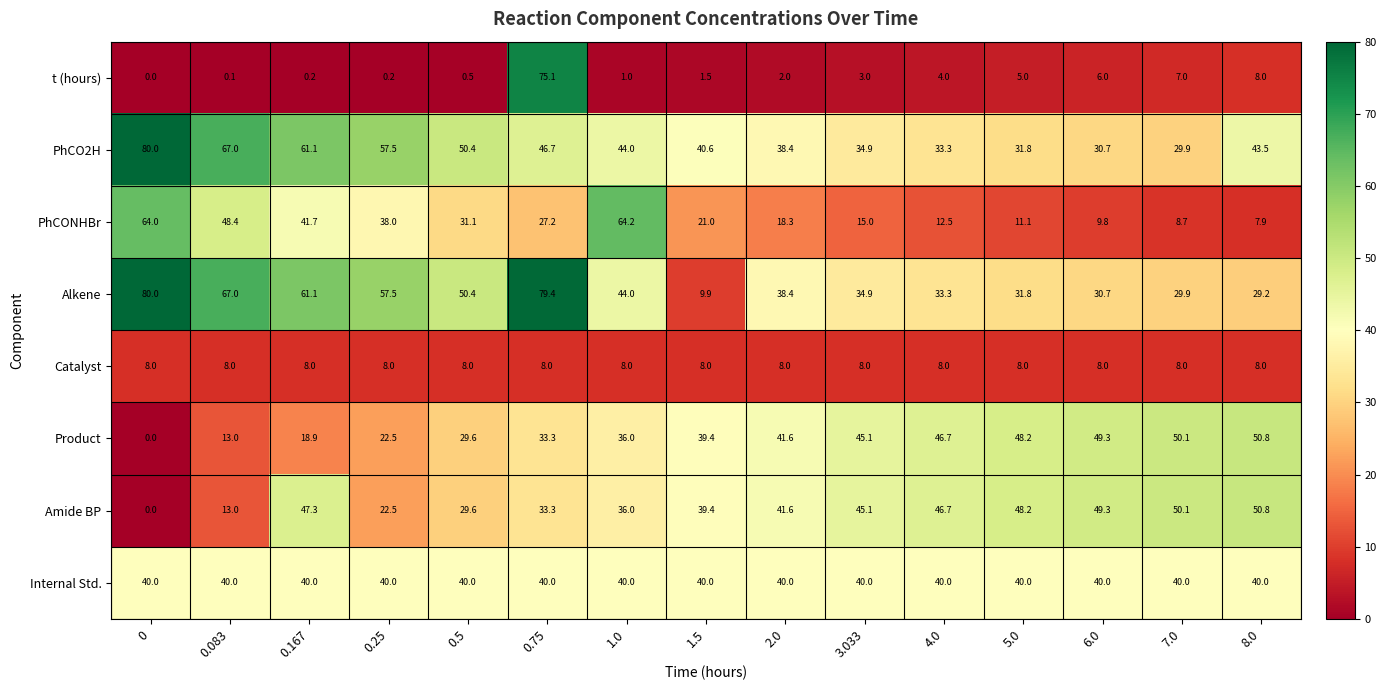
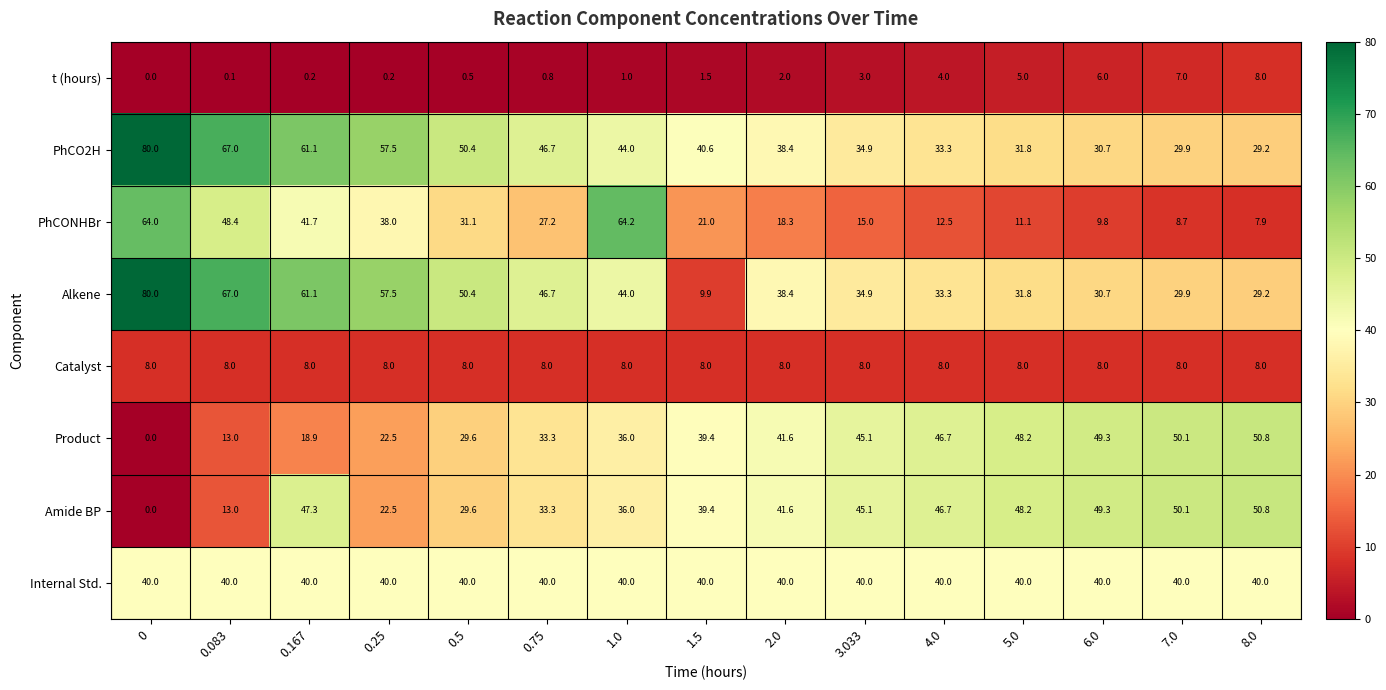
  {
    "t (hours)": {
      "0": 0.0,
      "0.083": 0.1,
      "0.167": 0.2,
      "0.25": 0.2,
      "0.5": 0.5,
-     "0.75": 75.1,
+     "0.75": 0.8,
      "1.0": 1.0,
      "1.5": 1.5,
      "2.0": 2.0,
      "3.033": 3.0,
      "4.0": 4.0,
      "5.0": 5.0,
      "6.0": 6.0,
      "7.0": 7.0,
      "8.0": 8.0
    },
    "PhCO2H": {
      "0": 80.0,
      "0.083": 67.0,
      "0.167": 61.1,
      "0.25": 57.5,
      "0.5": 50.4,
      "0.75": 46.7,
      "1.0": 44.0,
      "1.5": 40.6,
      "2.0": 38.4,
      "3.033": 34.9,
      "4.0": 33.3,
      "5.0": 31.8,
      "6.0": 30.7,
      "7.0": 29.9,
-     "8.0": 43.5
+     "8.0": 29.2
    },
    "PhCONHBr": {
      "0": 64.0,
      "0.083": 48.4,
      "0.167": 41.7,
      "0.25": 38.0,
      "0.5": 31.1,
      "0.75": 27.2,
      "1.0": 64.2,
      "1.5": 21.0,
      "2.0": 18.3,
      "3.033": 15.0,
      "4.0": 12.5,
      "5.0": 11.1,
      "6.0": 9.8,
      "7.0": 8.7,
      "8.0": 7.9
    },
    "Alkene": {
      "0": 80.0,
      "0.083": 67.0,
      "0.167": 61.1,
      "0.25": 57.5,
      "0.5": 50.4,
-     "0.75": 79.4,
+     "0.75": 46.7,
      "1.0": 44.0,
      "1.5": 9.9,
      "2.0": 38.4,
      "3.033": 34.9,
      "4.0": 33.3,
      "5.0": 31.8,
      "6.0": 30.7,
      "7.0": 29.9,
      "8.0": 29.2
    },
    "Catalyst": {
      "0": 8.0,
      "0.083": 8.0,
      "0.167": 8.0,
      "0.25": 8.0,
      "0.5": 8.0,
      "0.75": 8.0,
      "1.0": 8.0,
      "1.5": 8.0,
      "2.0": 8.0,
      "3.033": 8.0,
      "4.0": 8.0,
      "5.0": 8.0,
      "6.0": 8.0,
      "7.0": 8.0,
      "8.0": 8.0
    },
    "Product": {
      "0": 0.0,
      "0.083": 13.0,
      "0.167": 18.9,
      "0.25": 22.5,
      "0.5": 29.6,
      "0.75": 33.3,
      "1.0": 36.0,
      "1.5": 39.4,
      "2.0": 41.6,
      "3.033": 45.1,
      "4.0": 46.7,
      "5.0": 48.2,
      "6.0": 49.3,
      "7.0": 50.1,
      "8.0": 50.8
    },
    "Amide BP": {
      "0": 0.0,
      "0.083": 13.0,
      "0.167": 47.3,
      "0.25": 22.5,
      "0.5": 29.6,
      "0.75": 33.3,
      "1.0": 36.0,
      "1.5": 39.4,
      "2.0": 41.6,
      "3.033": 45.1,
      "4.0": 46.7,
      "5.0": 48.2,
      "6.0": 49.3,
      "7.0": 50.1,
      "8.0": 50.8
    },
    "Internal Std.": {
      "0": 40.0,
      "0.083": 40.0,
      "0.167": 40.0,
      "0.25": 40.0,
      "0.5": 40.0,
      "0.75": 40.0,
      "1.0": 40.0,
      "1.5": 40.0,
      "2.0": 40.0,
      "3.033": 40.0,
      "4.0": 40.0,
      "5.0": 40.0,
      "6.0": 40.0,
      "7.0": 40.0,
      "8.0": 40.0
    }
  }
